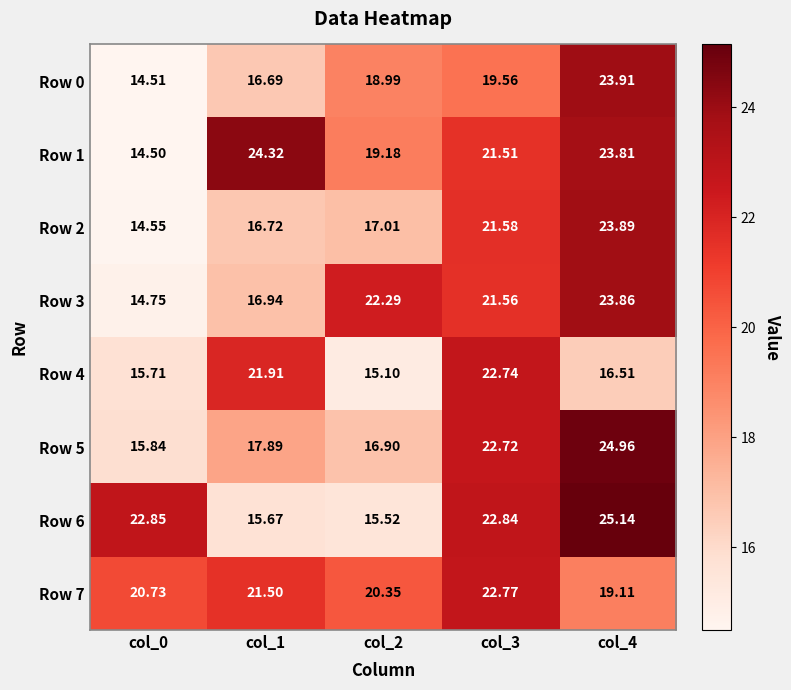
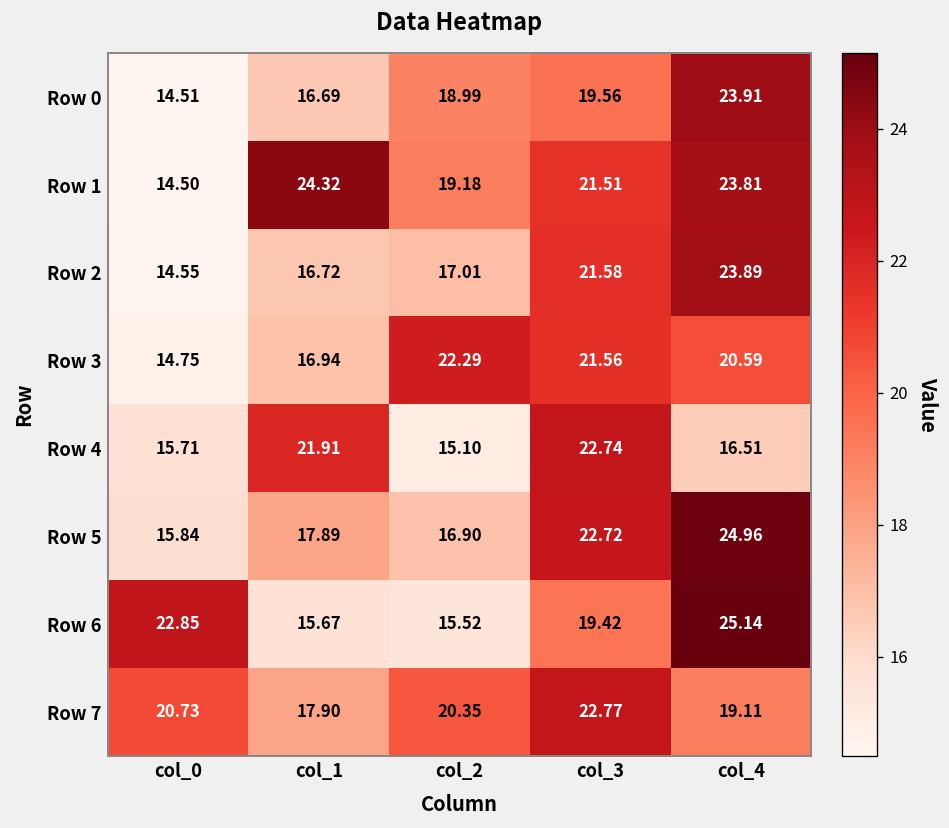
  {
    "Row 0": {
      "col_0": 14.51,
      "col_1": 16.69,
      "col_2": 18.99,
      "col_3": 19.56,
      "col_4": 23.91
    },
    "Row 1": {
      "col_0": 14.50,
      "col_1": 24.32,
      "col_2": 19.18,
      "col_3": 21.51,
      "col_4": 23.81
    },
    "Row 2": {
      "col_0": 14.55,
      "col_1": 16.72,
      "col_2": 17.01,
      "col_3": 21.58,
      "col_4": 23.89
    },
    "Row 3": {
      "col_0": 14.75,
      "col_1": 16.94,
      "col_2": 22.29,
      "col_3": 21.56,
-     "col_4": 23.86
+     "col_4": 20.59
    },
    "Row 4": {
      "col_0": 15.71,
      "col_1": 21.91,
      "col_2": 15.10,
      "col_3": 22.74,
      "col_4": 16.51
    },
    "Row 5": {
      "col_0": 15.84,
      "col_1": 17.89,
      "col_2": 16.90,
      "col_3": 22.72,
      "col_4": 24.96
    },
    "Row 6": {
      "col_0": 22.85,
      "col_1": 15.67,
      "col_2": 15.52,
-     "col_3": 22.84,
+     "col_3": 19.42,
      "col_4": 25.14
    },
    "Row 7": {
      "col_0": 20.73,
-     "col_1": 21.50,
+     "col_1": 17.90,
      "col_2": 20.35,
      "col_3": 22.77,
      "col_4": 19.11
    }
  }
